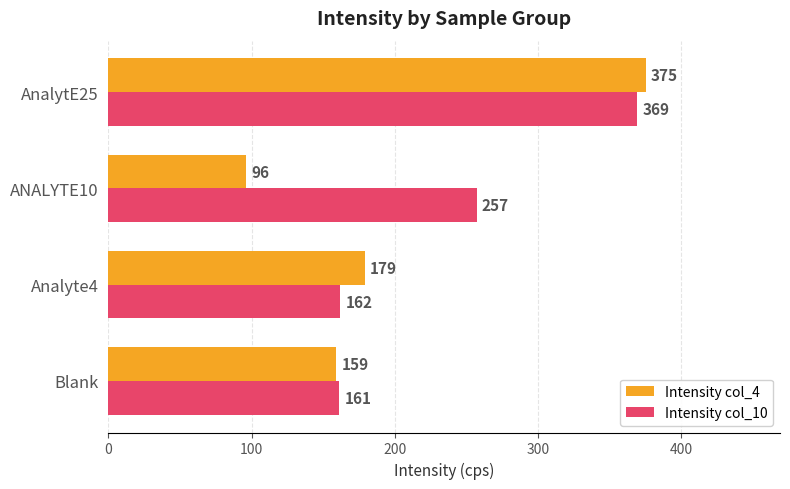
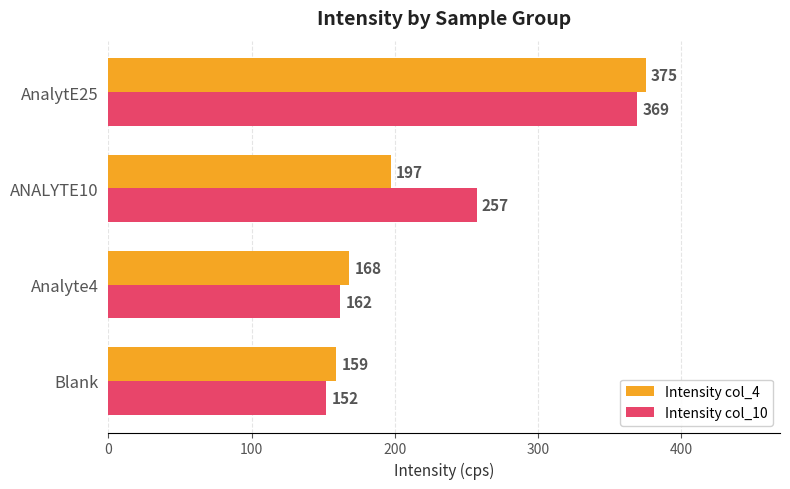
  {
    "Intensity col_4": {
      "AnalytE25": 375,
-     "ANALYTE10": 96,
-     "Analyte4": 179,
+     "ANALYTE10": 197,
+     "Analyte4": 168,
      "Blank": 159
    },
    "Intensity col_10": {
      "AnalytE25": 369,
      "ANALYTE10": 257,
      "Analyte4": 162,
-     "Blank": 161
+     "Blank": 152
    }
  }
